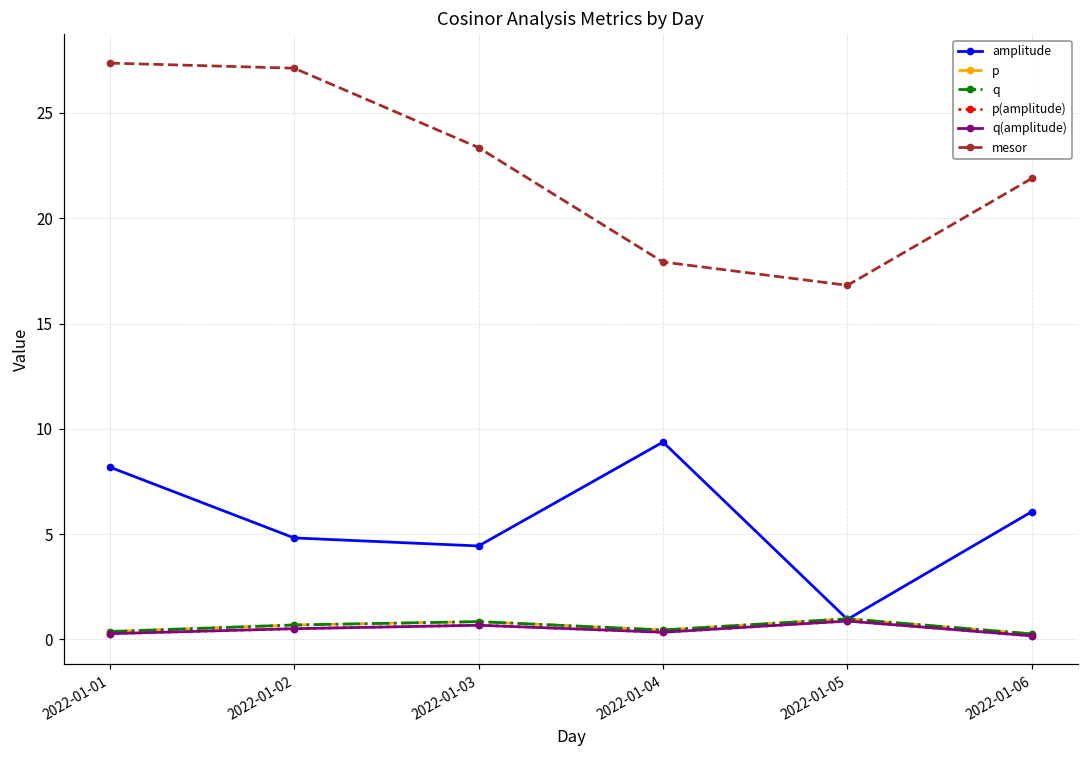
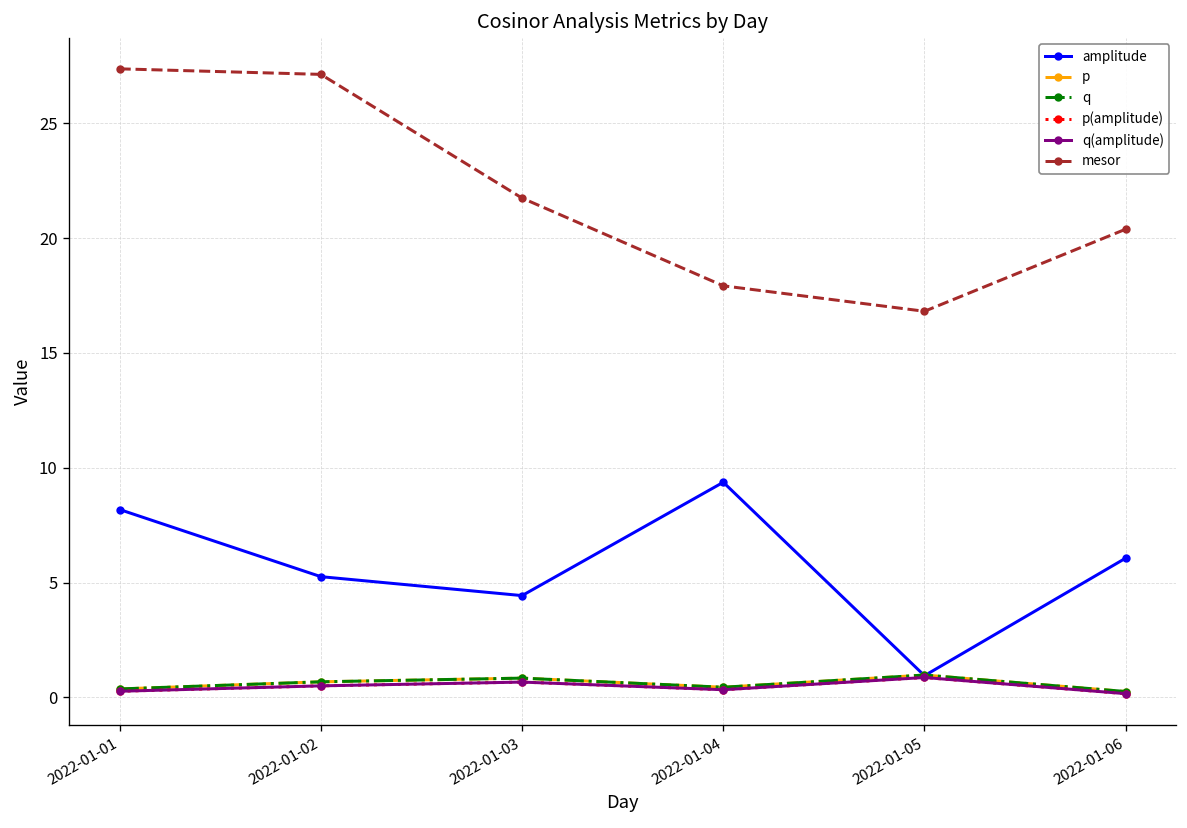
  {
    "amplitude": {
      "2022-01-01": 8.2,
-     "2022-01-02": 4.8,
+     "2022-01-02": 5.3,
      "2022-01-03": 4.4,
      "2022-01-04": 9.4,
      "2022-01-06": 6.1
    },
    "q": {
      "2022-01-02": 0.7,
      "2022-01-03": 0.8
    },
    "q(amplitude)": {
      "2022-01-02": 0.5,
      "2022-01-03": 0.7
    },
    "mesor": {
      "2022-01-01": 27.4,
      "2022-01-02": 27.1,
-     "2022-01-03": 23.4,
+     "2022-01-03": 21.7,
      "2022-01-04": 17.9,
      "2022-01-05": 16.8,
-     "2022-01-06": 21.9
+     "2022-01-06": 20.4
    }
  }
